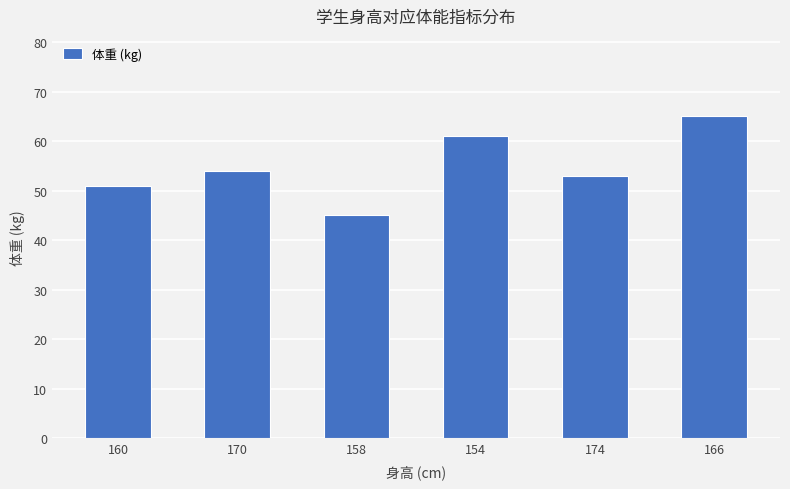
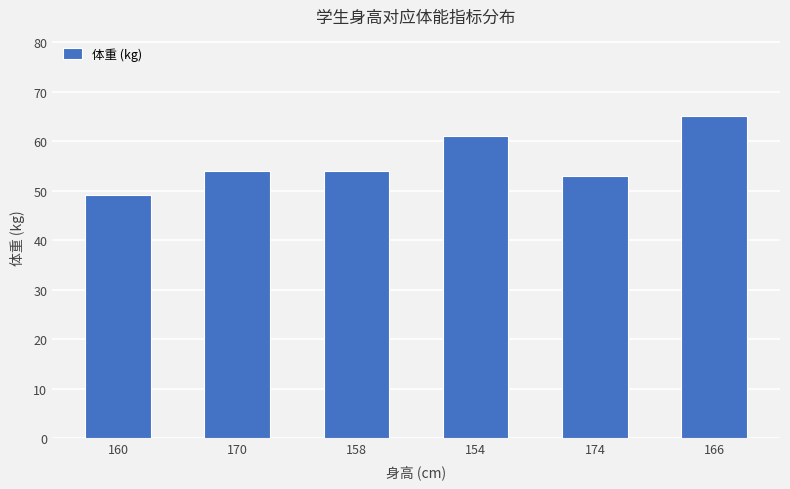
  {
-   "160": 51,
+   "160": 49,
    "170": 54,
-   "158": 45,
+   "158": 54,
    "154": 61,
    "174": 53,
    "166": 65
  }
